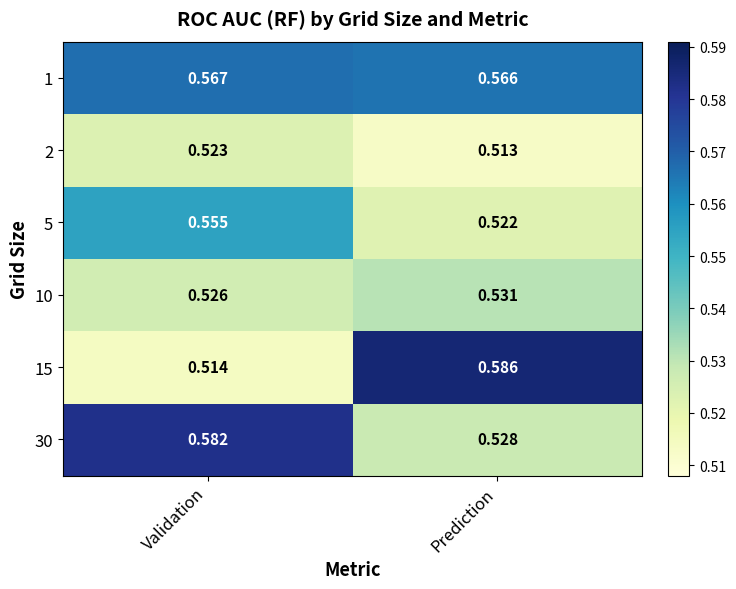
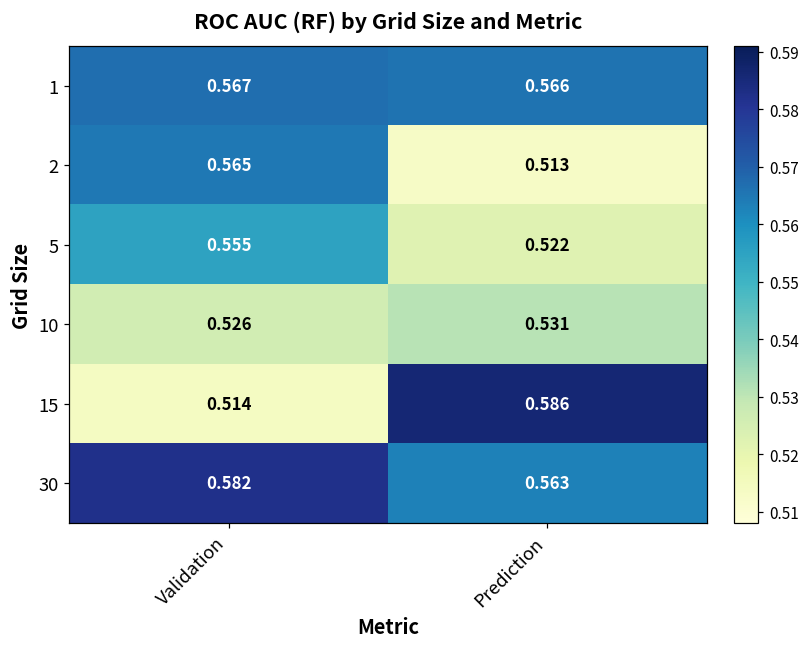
  {
    "1": {
      "Validation": 0.567,
      "Prediction": 0.566
    },
    "2": {
-     "Validation": 0.523,
+     "Validation": 0.565,
      "Prediction": 0.513
    },
    "5": {
      "Validation": 0.555,
      "Prediction": 0.522
    },
    "10": {
      "Validation": 0.526,
      "Prediction": 0.531
    },
    "15": {
      "Validation": 0.514,
      "Prediction": 0.586
    },
    "30": {
      "Validation": 0.582,
-     "Prediction": 0.528
+     "Prediction": 0.563
    }
  }
